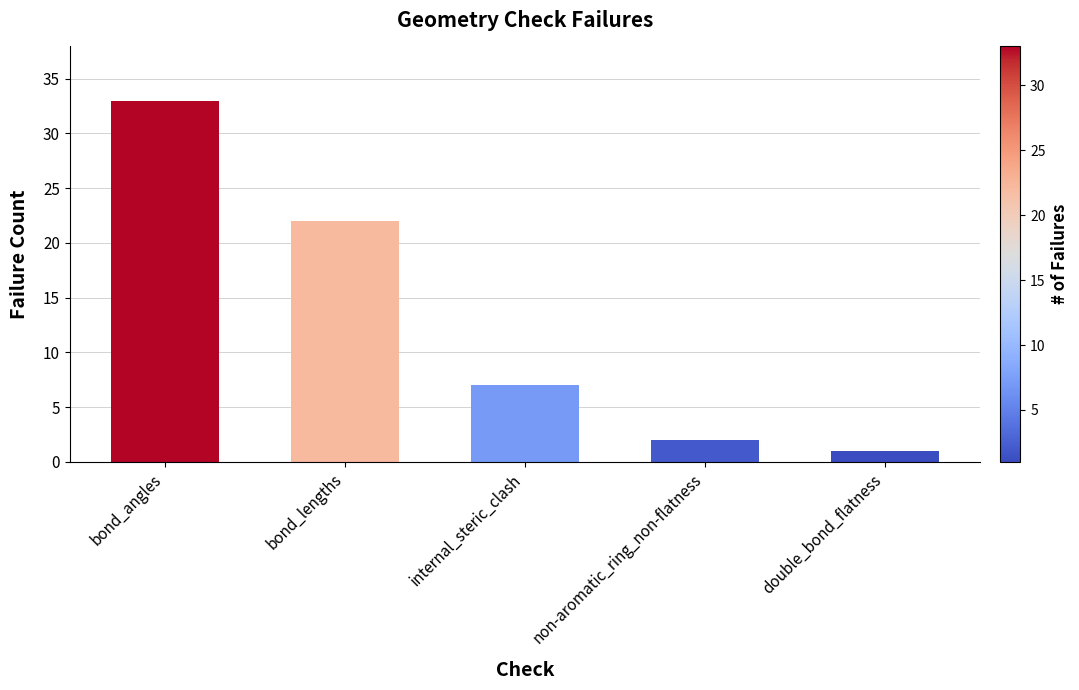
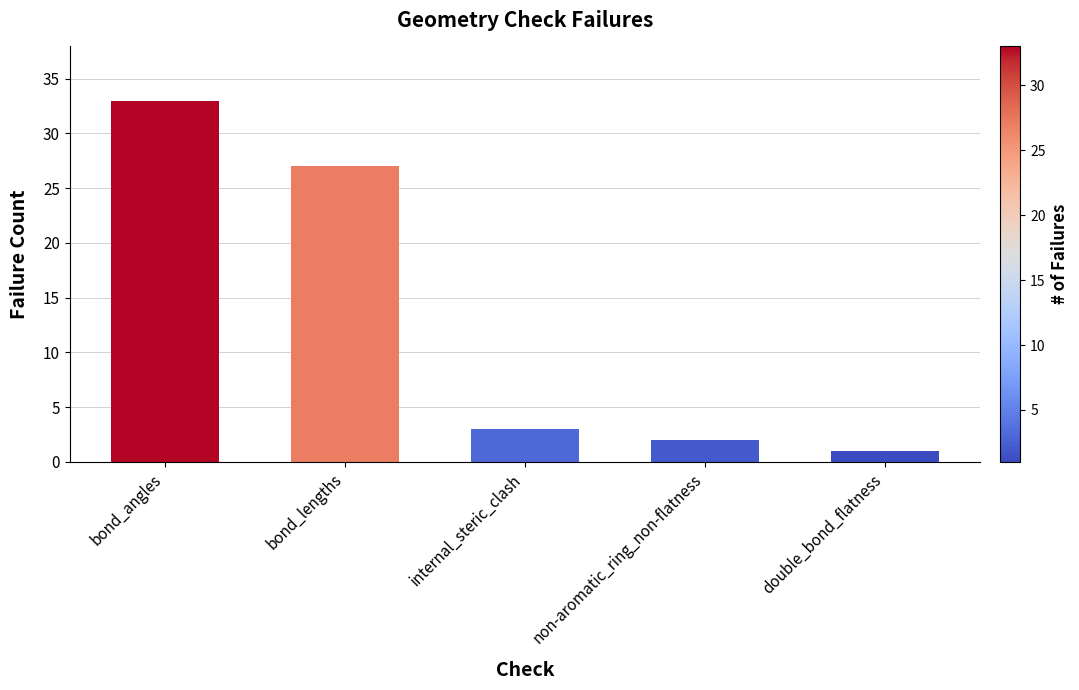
  {
    "bond_angles": 33,
-   "bond_lengths": 22,
-   "internal_steric_clash": 7,
+   "bond_lengths": 27,
+   "internal_steric_clash": 3,
    "non-aromatic_ring_non-flatness": 2,
    "double_bond_flatness": 1
  }
